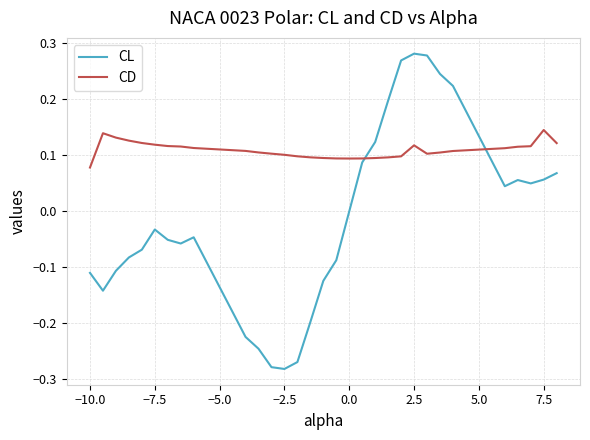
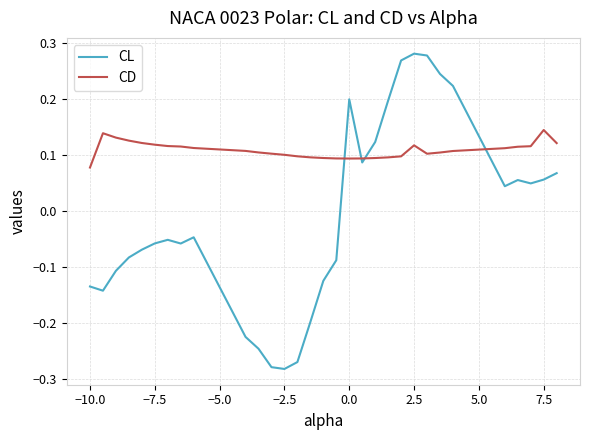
  {
    "CL": {
-     "−10.0": -0.11,
-     "−7.5": -0.03,
+     "−10.0": -0.13,
+     "−7.5": -0.06,
      "−2.5": -0.28,
-     "0.0": 0.0,
+     "0.0": 0.2,
      "2.5": 0.28,
      "7.5": 0.06
    },
    "CD": {
      "−10.0": 0.08,
      "−7.5": 0.12,
      "−2.5": 0.10,
      "0.0": 0.09,
      "2.5": 0.12,
      "7.5": 0.15
    }
  }
